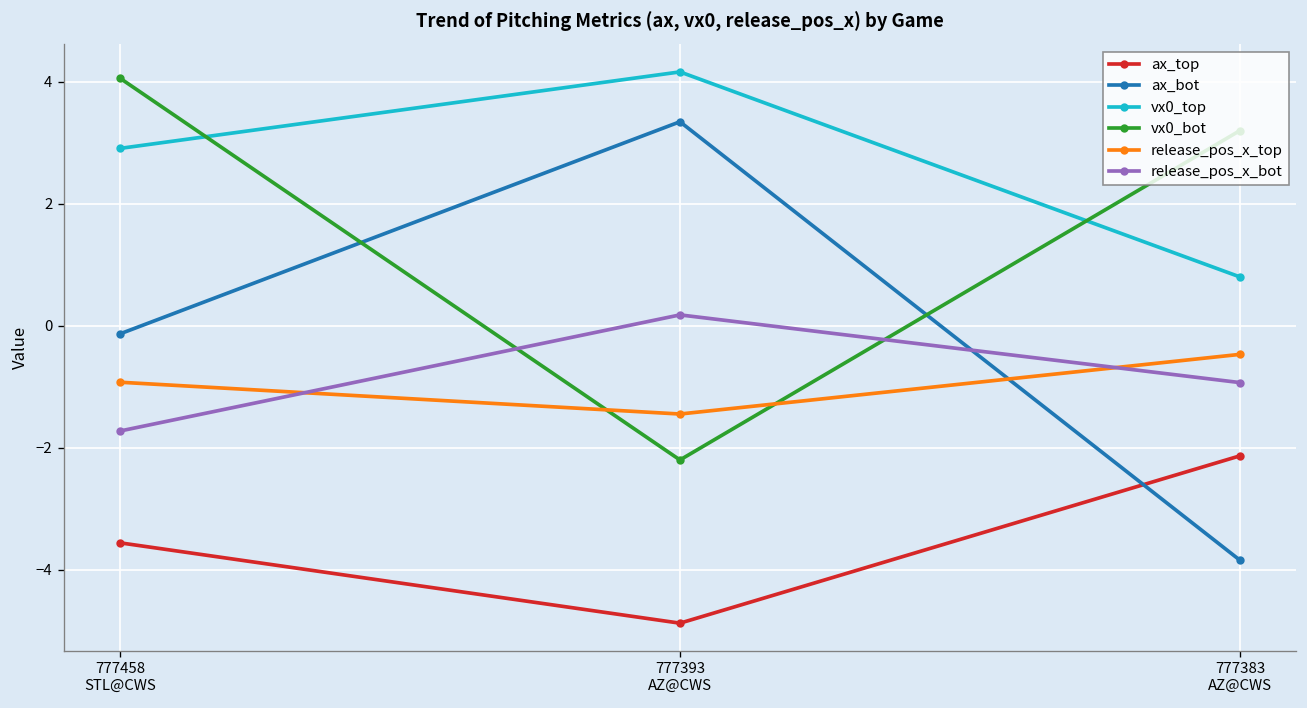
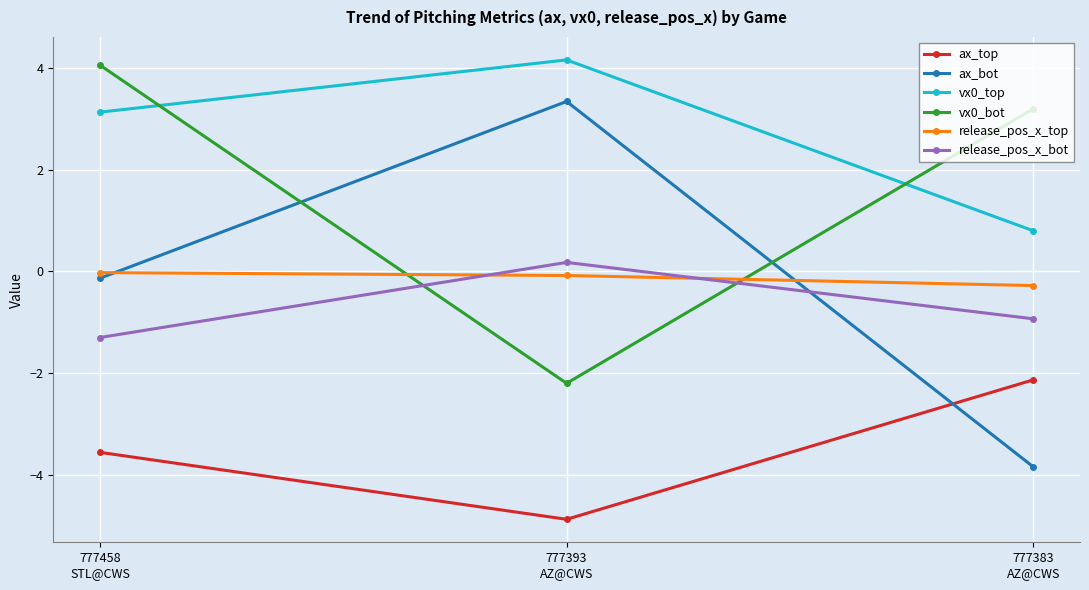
  {
    "ax_top": {
      "777458 STL@CWS": -3.6,
      "777393 AZ@CWS": -4.9,
      "777383 AZ@CWS": -2.1
    },
    "ax_bot": {
      "777458 STL@CWS": -0.1,
      "777393 AZ@CWS": 3.3,
      "777383 AZ@CWS": -3.8
    },
    "vx0_top": {
-     "777458 STL@CWS": 2.9,
+     "777458 STL@CWS": 3.1,
      "777393 AZ@CWS": 4.2,
      "777383 AZ@CWS": 0.8
    },
    "vx0_bot": {
      "777458 STL@CWS": 4.1,
      "777393 AZ@CWS": -2.2
    },
    "release_pos_x_top": {
-     "777458 STL@CWS": -0.9,
-     "777393 AZ@CWS": -1.4,
-     "777383 AZ@CWS": -0.5
+     "777458 STL@CWS": 0.0,
+     "777393 AZ@CWS": -0.1,
+     "777383 AZ@CWS": -0.3
    },
    "release_pos_x_bot": {
-     "777458 STL@CWS": -1.7,
+     "777458 STL@CWS": -1.3,
      "777393 AZ@CWS": 0.2,
      "777383 AZ@CWS": -0.9
    }
  }
